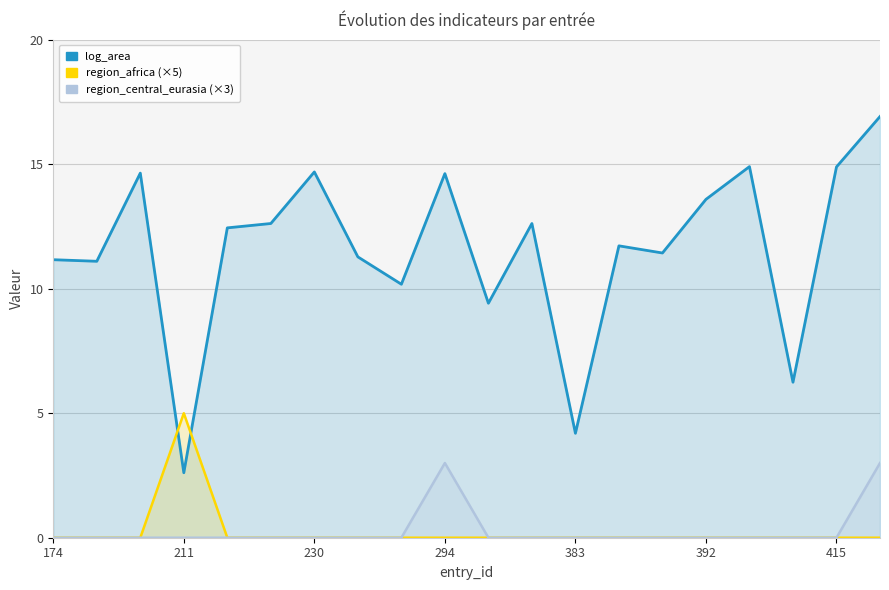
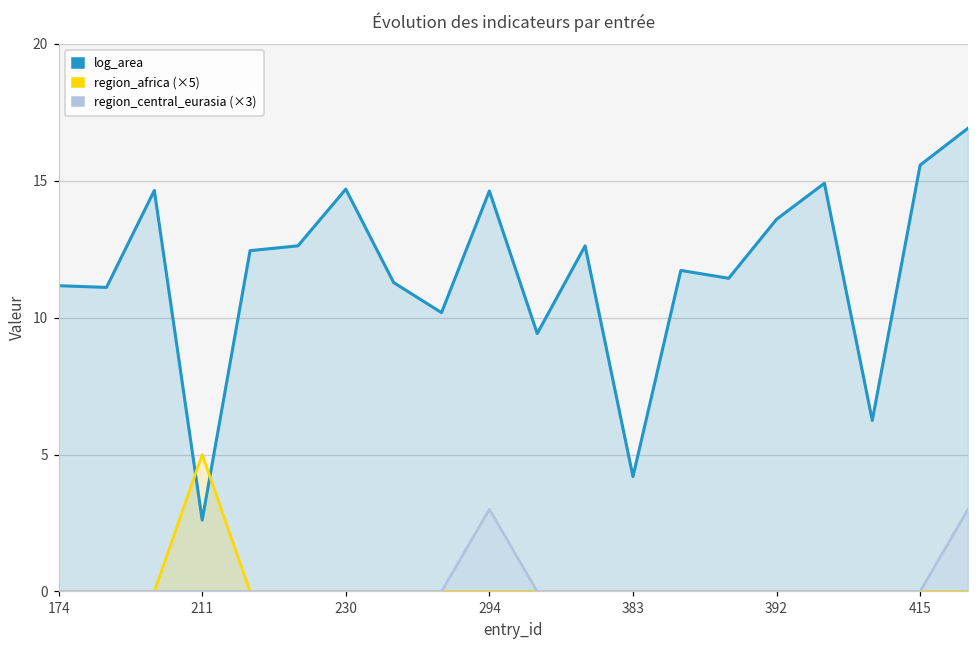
  {
    "log_area": {
      "174": 11.2,
      "211": 2.6,
      "230": 14.7,
      "294": 14.6,
      "383": 4.2,
      "392": 13.6,
-     "415": 14.9
+     "415": 15.6
    },
    "region_africa (×5)": {
      "211": 5.0,
      "294": 0.0
    },
    "region_central_eurasia (×3)": {
      "211": 0.0,
      "294": 3.0
    }
  }
